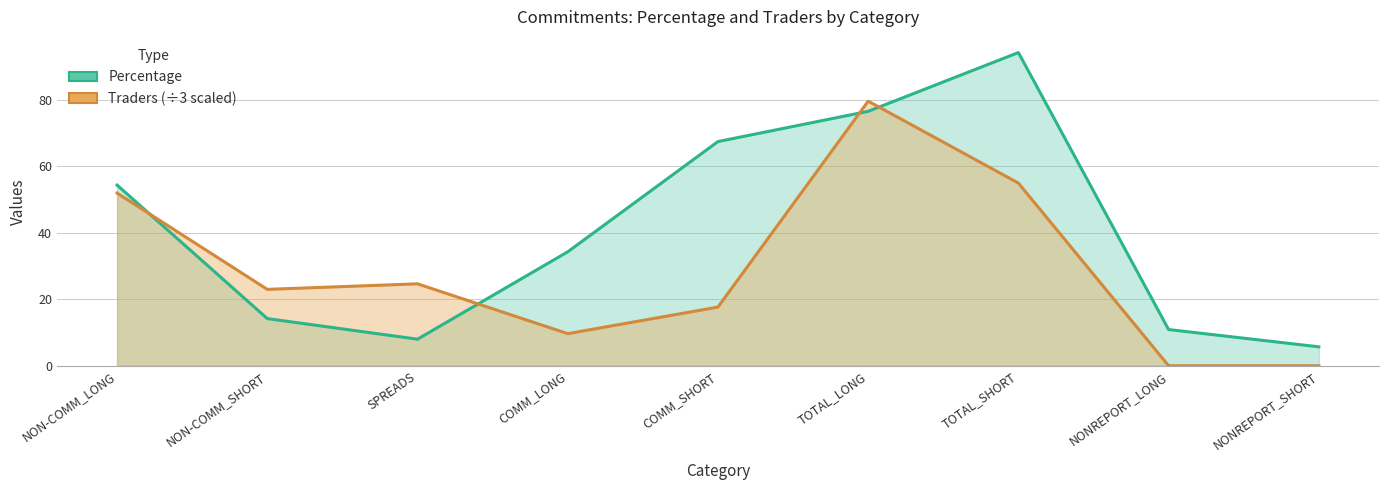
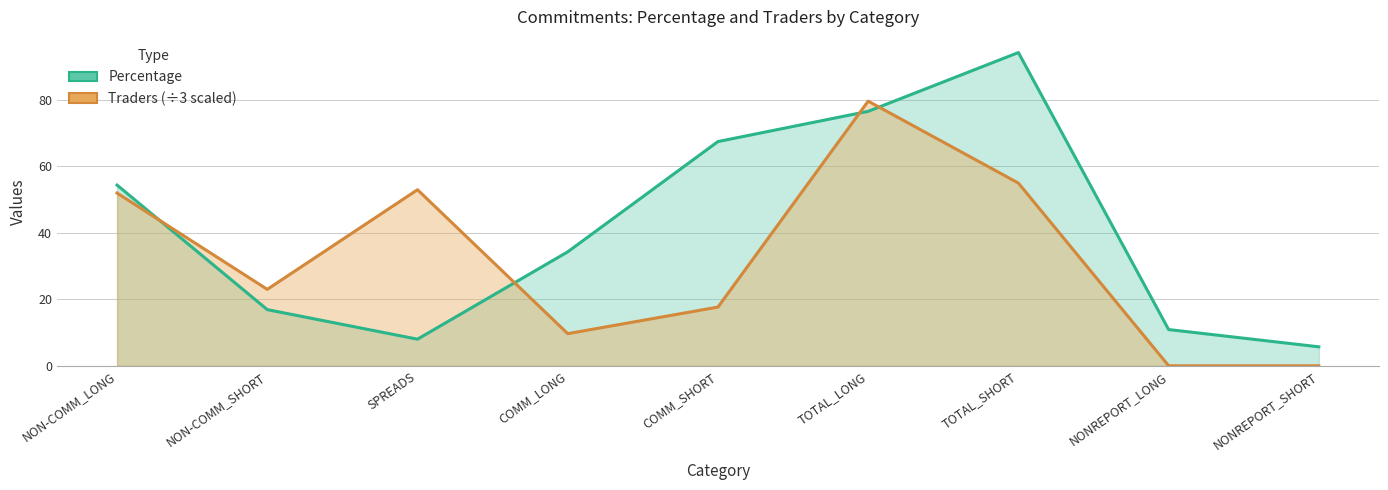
  {
    "Percentage": {
      "NON-COMM_LONG": 54,
-     "NON-COMM_SHORT": 14,
+     "NON-COMM_SHORT": 17,
      "SPREADS": 8,
      "COMM_LONG": 34,
      "COMM_SHORT": 68,
      "TOTAL_LONG": 77,
      "TOTAL_SHORT": 94,
      "NONREPORT_LONG": 11,
      "NONREPORT_SHORT": 6
    },
    "Traders (÷3 scaled)": {
      "NON-COMM_LONG": 52,
      "NON-COMM_SHORT": 23,
-     "SPREADS": 25,
+     "SPREADS": 53,
      "COMM_LONG": 10,
      "COMM_SHORT": 18,
      "TOTAL_LONG": 80,
      "TOTAL_SHORT": 55,
      "NONREPORT_LONG": 0,
      "NONREPORT_SHORT": 0
    }
  }
